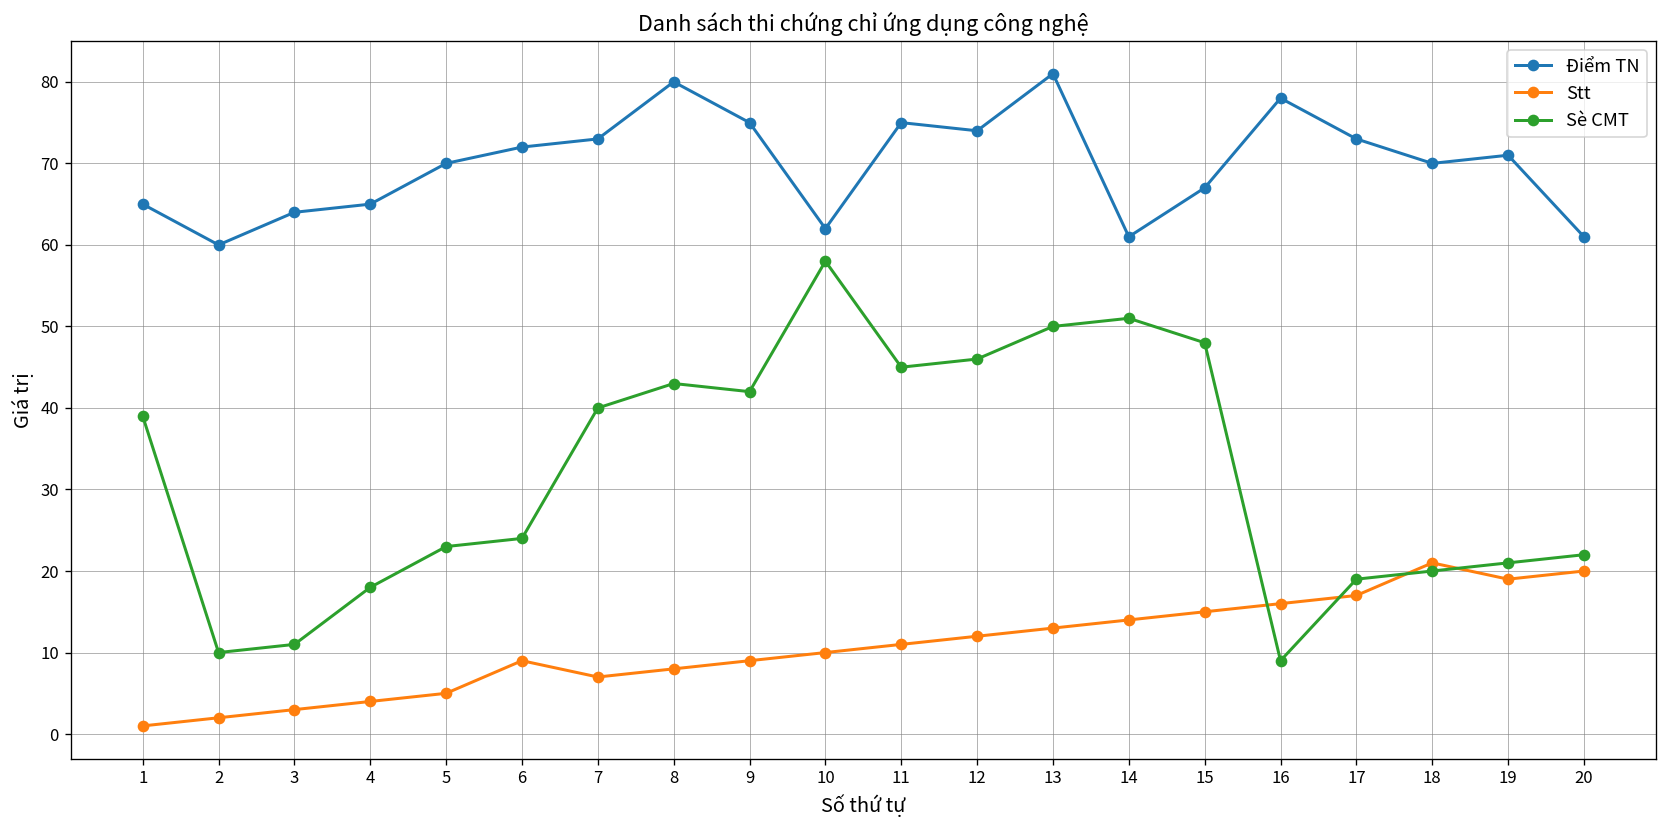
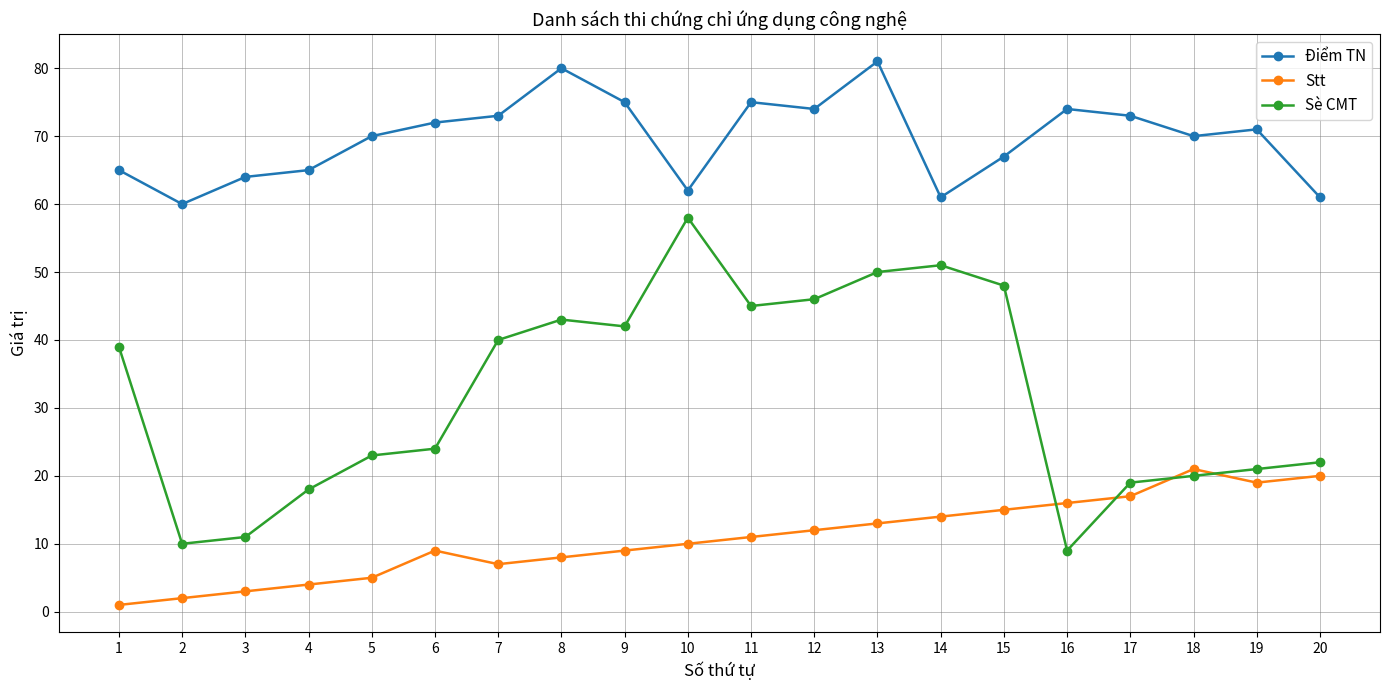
  {
    "Điểm TN": {
      "1": 65,
      "2": 60,
      "3": 64,
      "4": 65,
      "5": 70,
      "6": 72,
      "7": 73,
      "8": 80,
      "9": 75,
      "10": 62,
      "11": 75,
      "12": 74,
      "13": 81,
      "14": 61,
      "15": 67,
-     "16": 78,
+     "16": 74,
      "17": 73,
      "18": 70,
      "19": 71,
      "20": 61
    },
    "Stt": {
      "1": 1,
      "2": 2,
      "3": 3,
      "4": 4,
      "5": 5,
      "6": 9,
      "7": 7,
      "8": 8,
      "9": 9,
      "10": 10,
      "11": 11,
      "12": 12,
      "13": 13,
      "14": 14,
      "15": 15,
      "16": 16,
      "17": 17,
      "18": 21,
      "19": 19,
      "20": 20
    },
    "Sè CMT": {
      "1": 39,
      "2": 10,
      "3": 11,
      "4": 18,
      "5": 23,
      "6": 24,
      "7": 40,
      "8": 43,
      "9": 42,
      "10": 58,
      "11": 45,
      "12": 46,
      "13": 50,
      "14": 51,
      "15": 48,
      "16": 9,
      "17": 19,
      "18": 20,
      "19": 21,
      "20": 22
    }
  }
